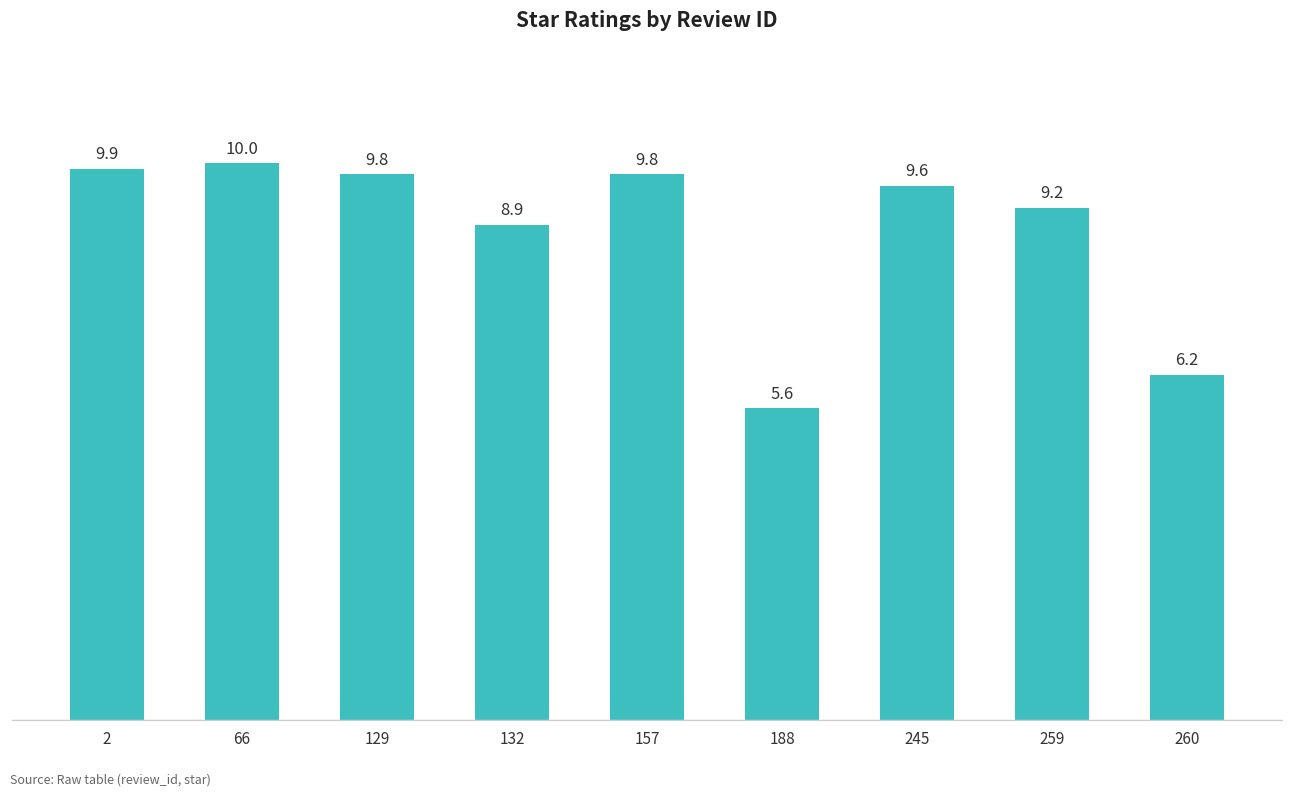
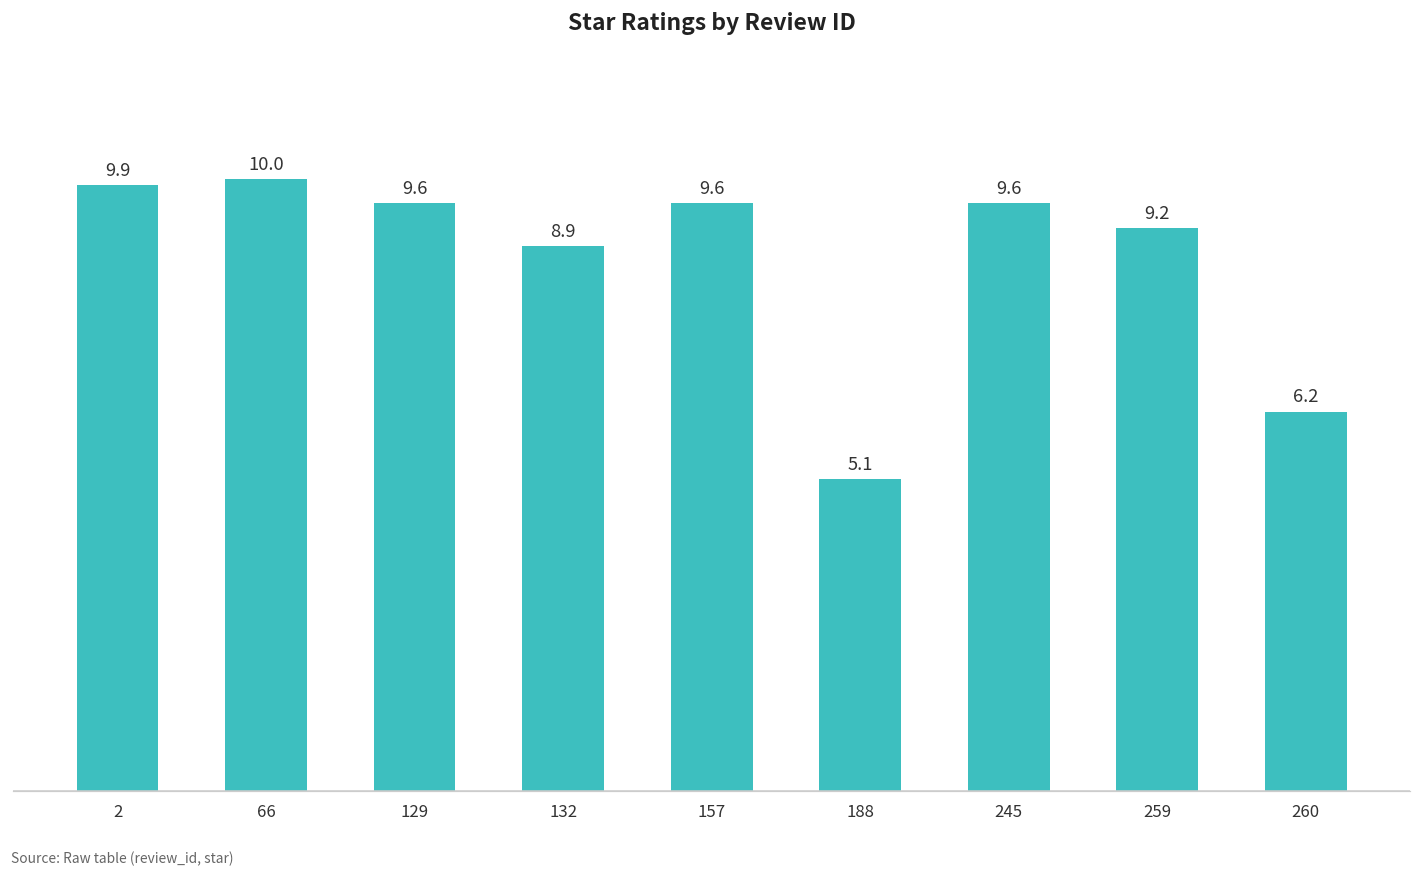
  {
    "2": 9.9,
    "66": 10.0,
-   "129": 9.8,
+   "129": 9.6,
    "132": 8.9,
-   "157": 9.8,
-   "188": 5.6,
+   "157": 9.6,
+   "188": 5.1,
    "245": 9.6,
    "259": 9.2,
    "260": 6.2
  }
